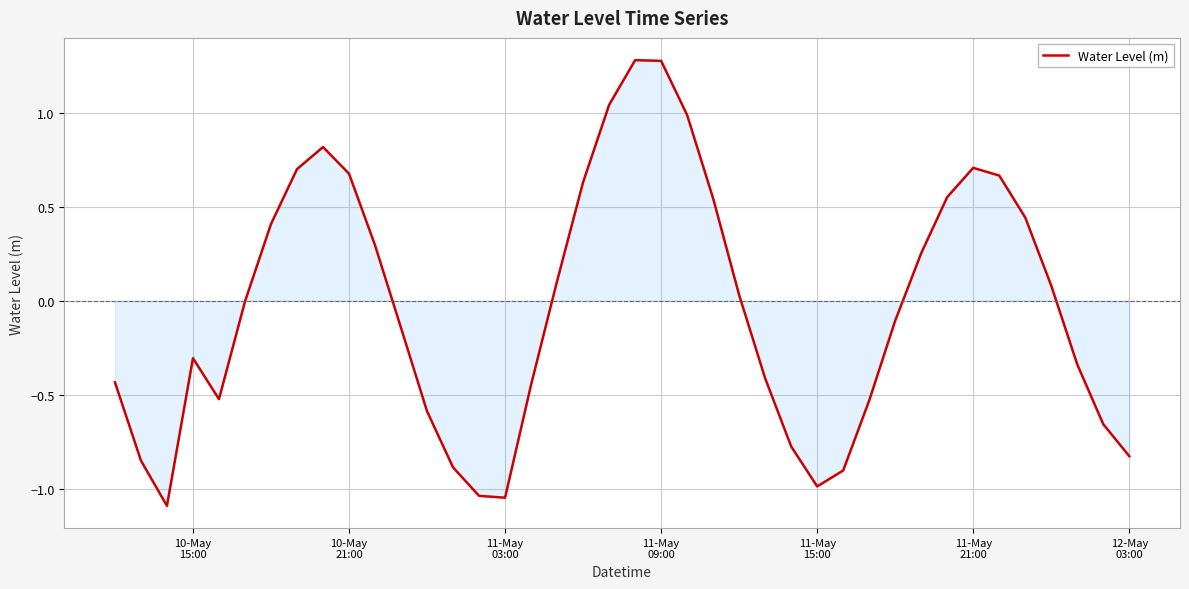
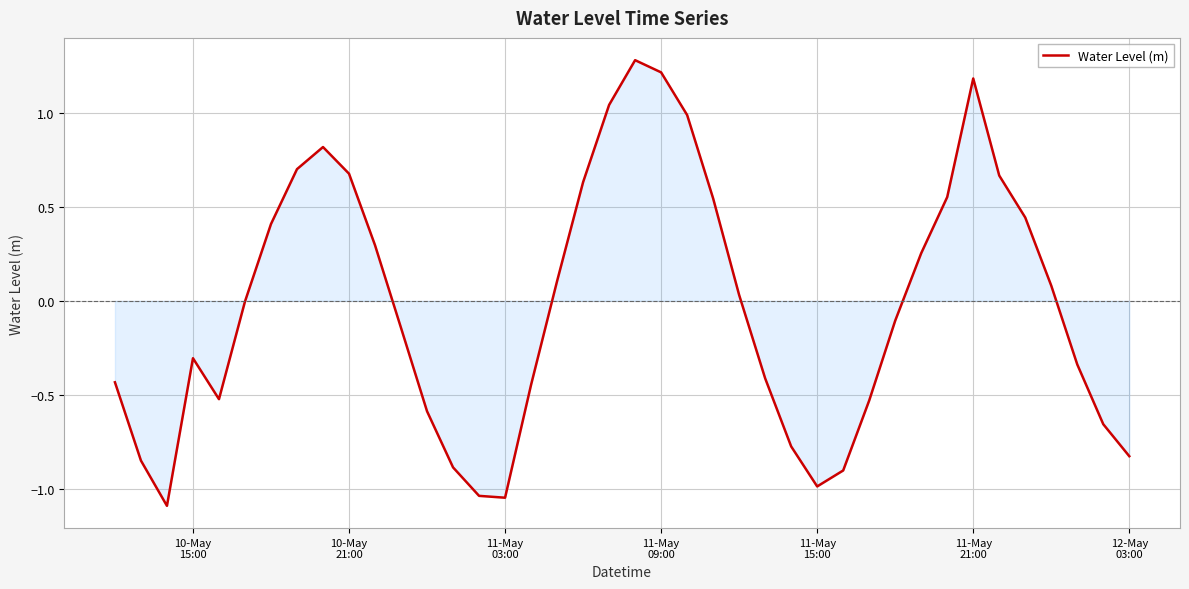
  {
    "Water Level (m)": {
      "10-May 15:00": -0.31,
      "11-May 03:00": -1.05,
-     "11-May 09:00": 1.28,
+     "11-May 09:00": 1.22,
      "11-May 15:00": -0.99,
-     "11-May 21:00": 0.71,
+     "11-May 21:00": 1.18,
      "12-May 03:00": -0.83
    }
  }
